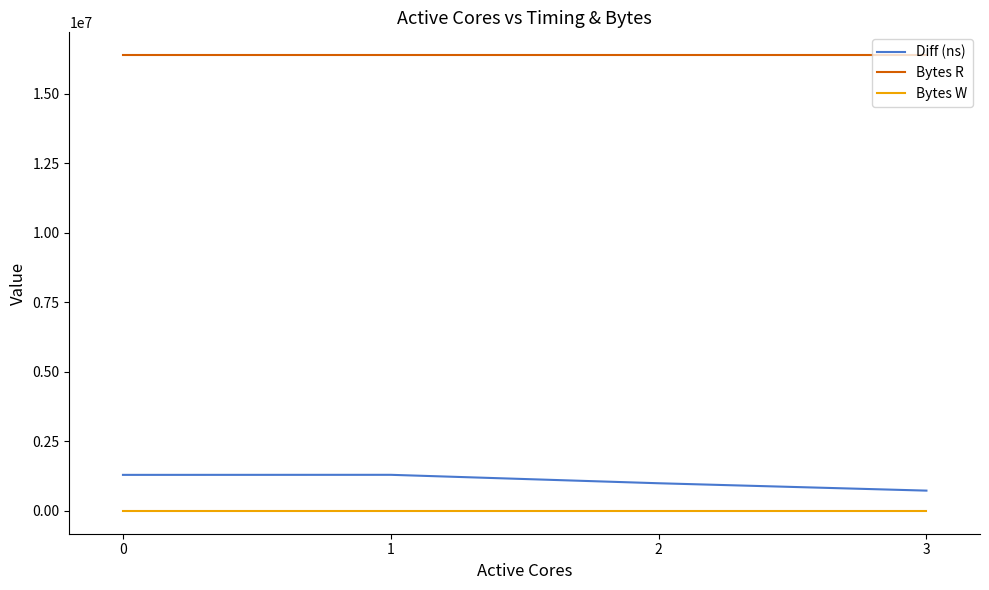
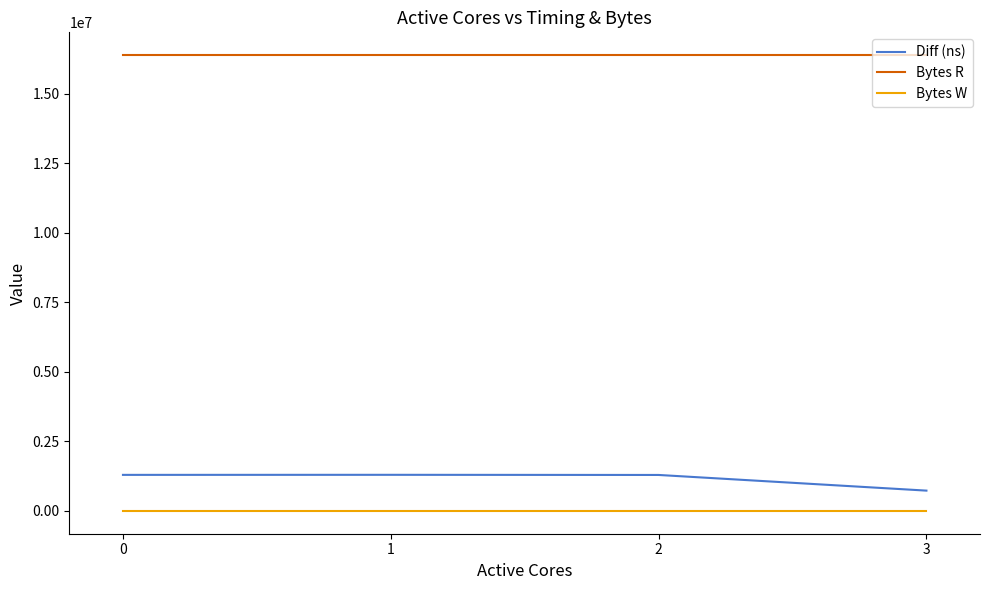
  {
    "Diff (ns)": {
      "0": 1300000,
      "1": 1300000,
-     "2": 1000000,
+     "2": 1300000,
      "3": 700000
    },
    "Bytes R": {
      "0": 16400000,
      "1": 16400000,
      "2": 16400000
    },
    "Bytes W": {
      "0": 0,
      "1": 0,
      "2": 0,
      "3": 0
    }
  }
